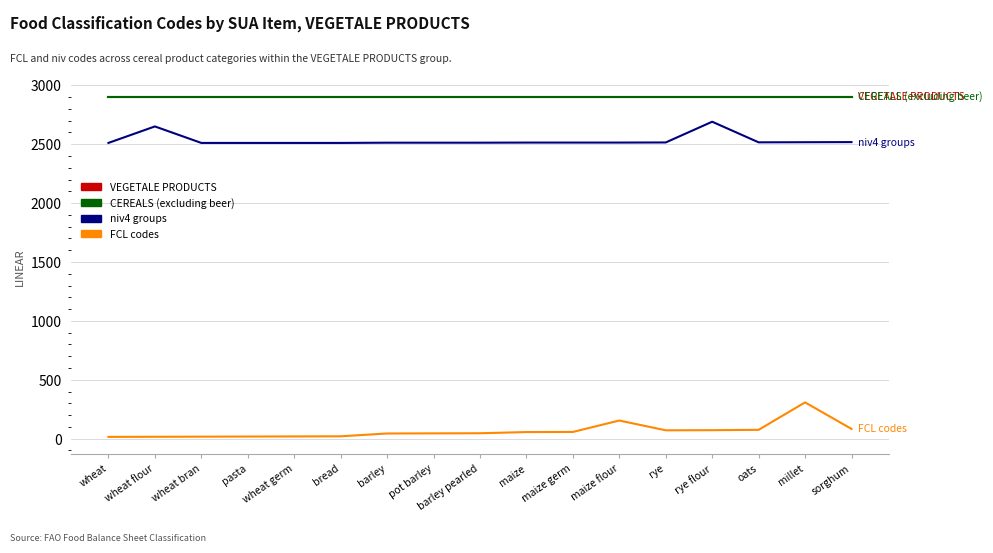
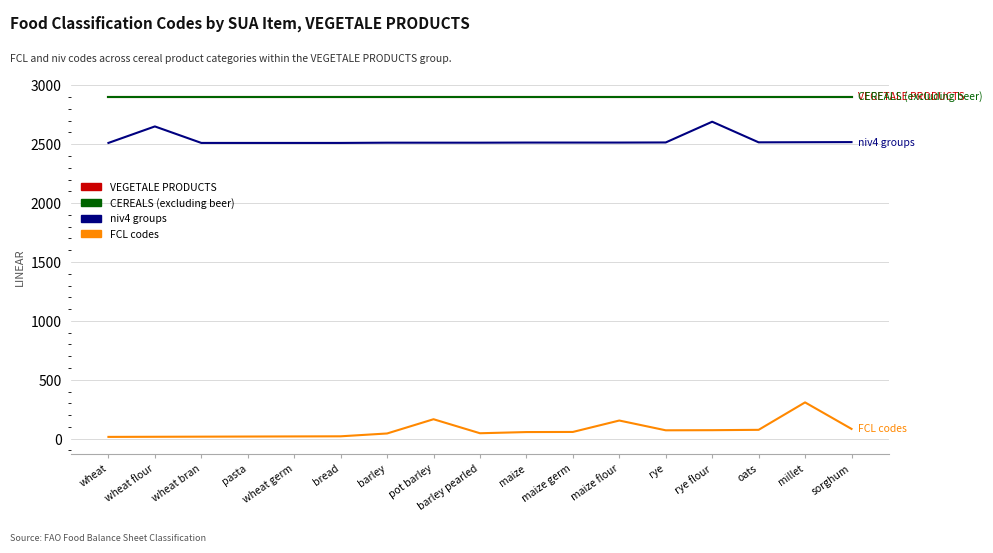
  {
    "niv4 groups": {
      "wheat": 2510,
      "wheat flour": 2650,
      "wheat bran": 2510,
      "pasta": 2510,
      "wheat germ": 2510,
      "bread": 2510,
      "barley": 2510,
      "pot barley": 2510,
      "barley pearled": 2510,
      "maize": 2510,
      "maize germ": 2510,
      "maize flour": 2510,
      "rye": 2520,
      "rye flour": 2690,
      "oats": 2520,
      "millet": 2520,
      "sorghum": 2520
    },
    "FCL codes": {
      "wheat": 20,
      "wheat flour": 20,
      "wheat bran": 20,
      "pasta": 20,
      "wheat germ": 20,
      "bread": 20,
      "barley": 40,
-     "pot barley": 50,
+     "pot barley": 170,
      "barley pearled": 50,
      "maize": 60,
      "maize germ": 60,
      "maize flour": 150,
      "rye": 70,
      "rye flour": 70,
      "oats": 80,
      "millet": 310,
      "sorghum": 80
    }
  }
